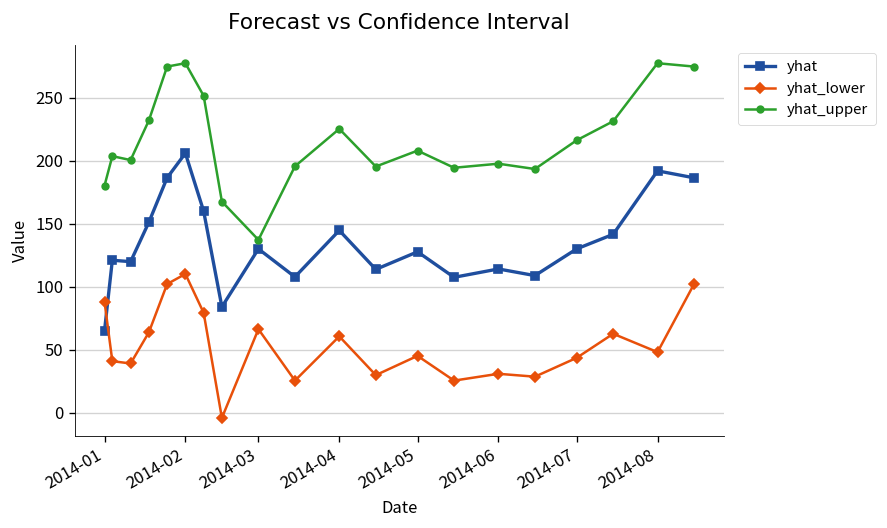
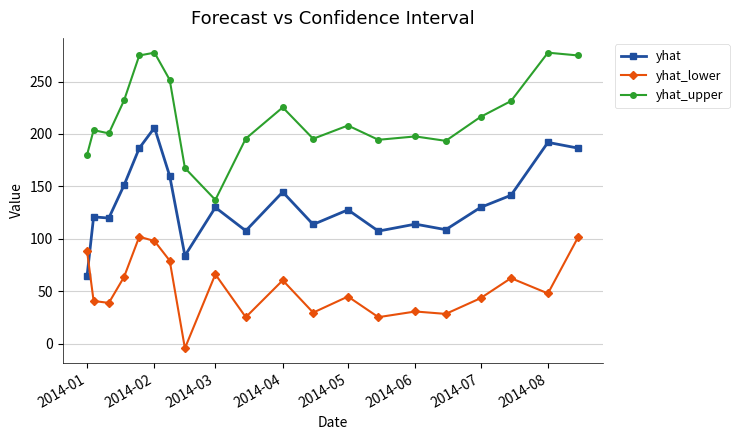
  {
    "yhat": {
      "2014-01": 65,
      "2014-02": 206,
      "2014-03": 130,
      "2014-04": 145,
      "2014-05": 128,
      "2014-06": 114,
      "2014-07": 130,
      "2014-08": 192
    },
    "yhat_lower": {
      "2014-01": 88,
-     "2014-02": 110,
+     "2014-02": 98,
      "2014-03": 66,
      "2014-04": 61,
      "2014-05": 45,
      "2014-06": 31,
      "2014-07": 43,
      "2014-08": 48
    },
    "yhat_upper": {
      "2014-01": 180,
      "2014-02": 278,
      "2014-03": 137,
      "2014-04": 225,
      "2014-05": 208,
      "2014-06": 198,
      "2014-07": 216,
      "2014-08": 278
    }
  }
